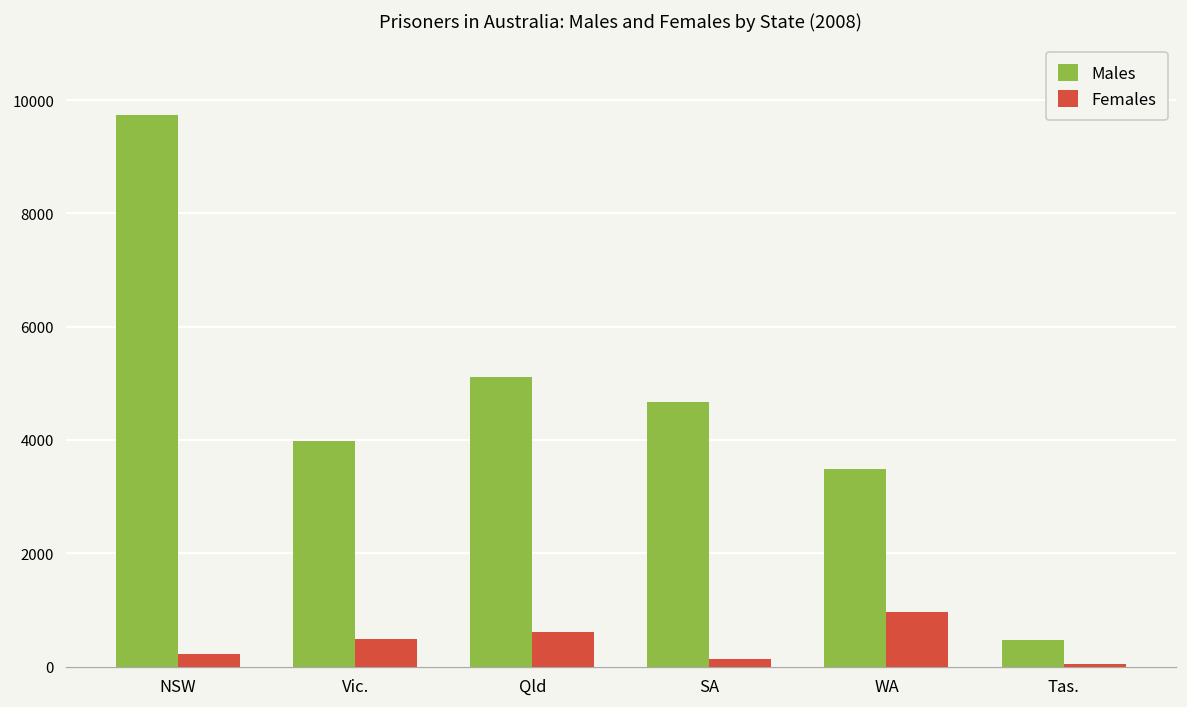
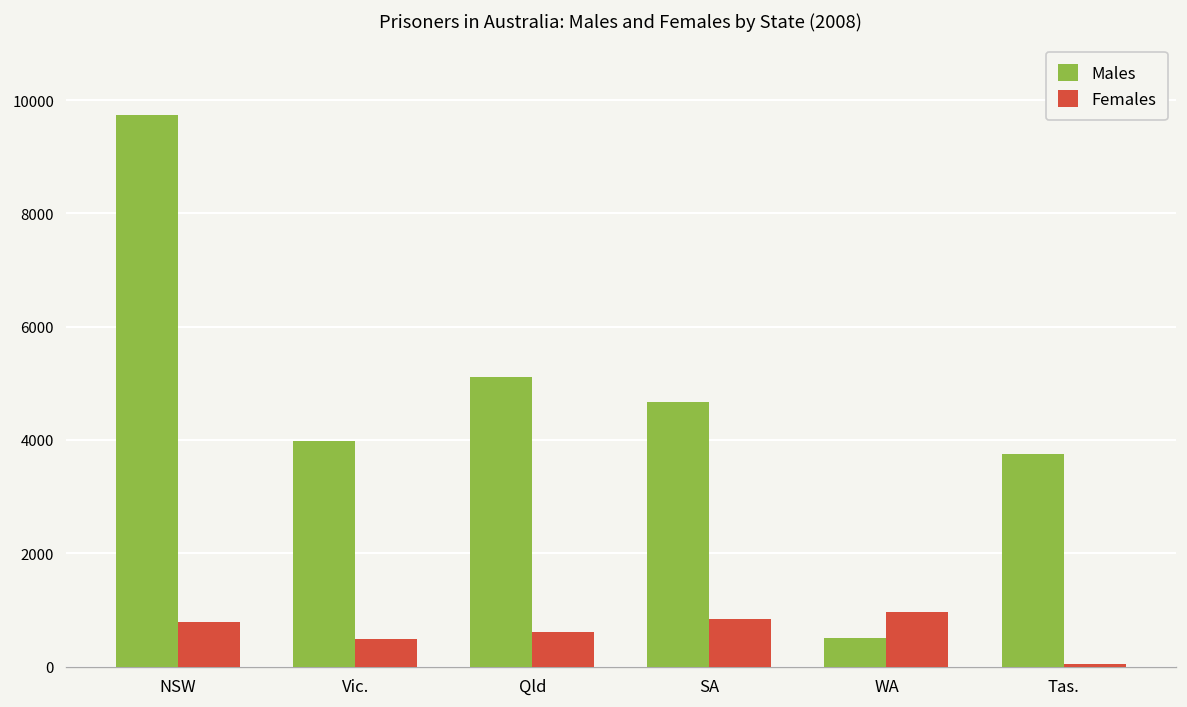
  {
    "Males": {
      "NSW": 9700,
      "Vic.": 4000,
      "Qld": 5100,
      "SA": 4700,
-     "WA": 3500,
-     "Tas.": 500
+     "WA": 500,
+     "Tas.": 3800
    },
    "Females": {
-     "NSW": 200,
+     "NSW": 800,
      "Vic.": 500,
      "Qld": 600,
-     "SA": 100,
+     "SA": 800,
      "WA": 1000
    }
  }
